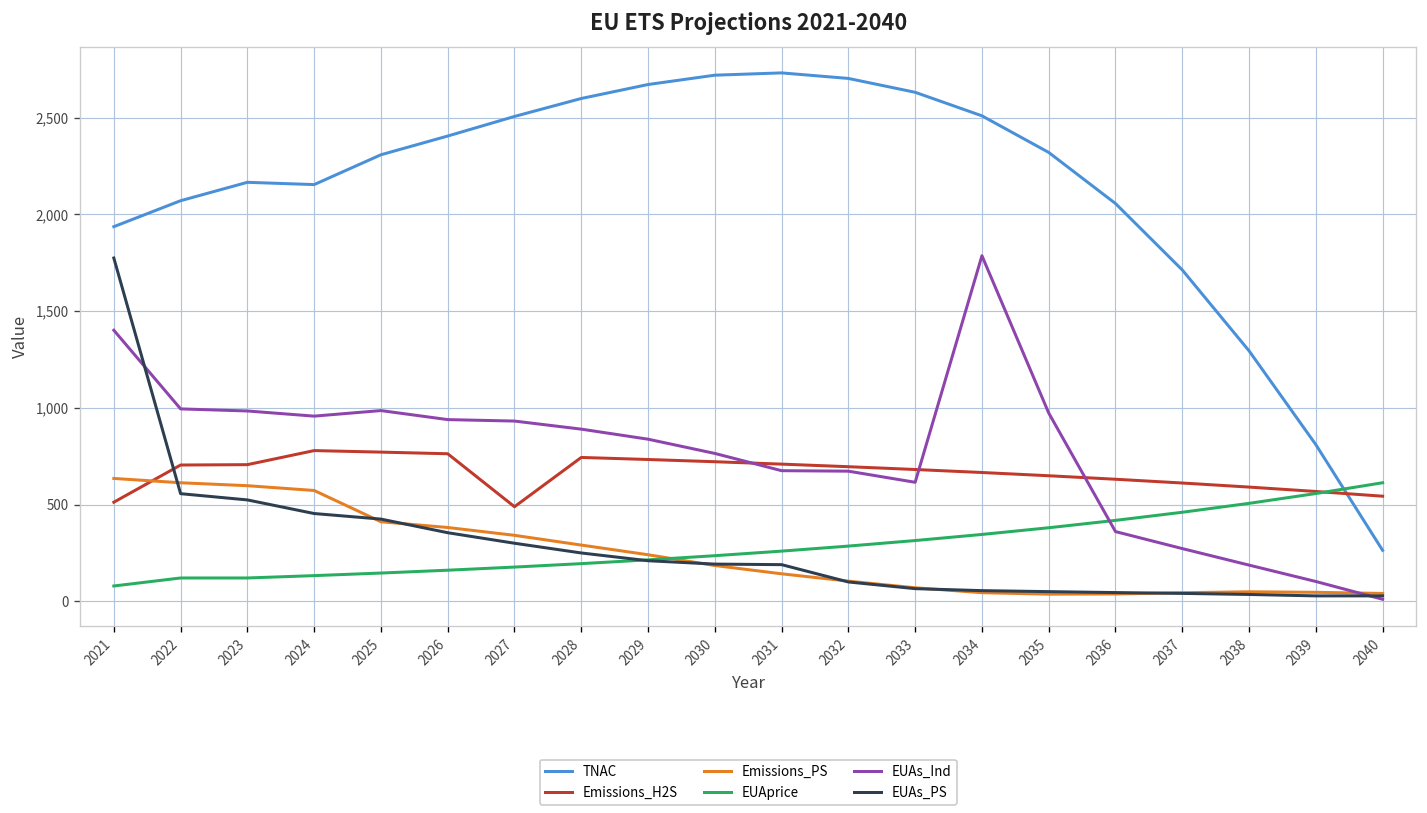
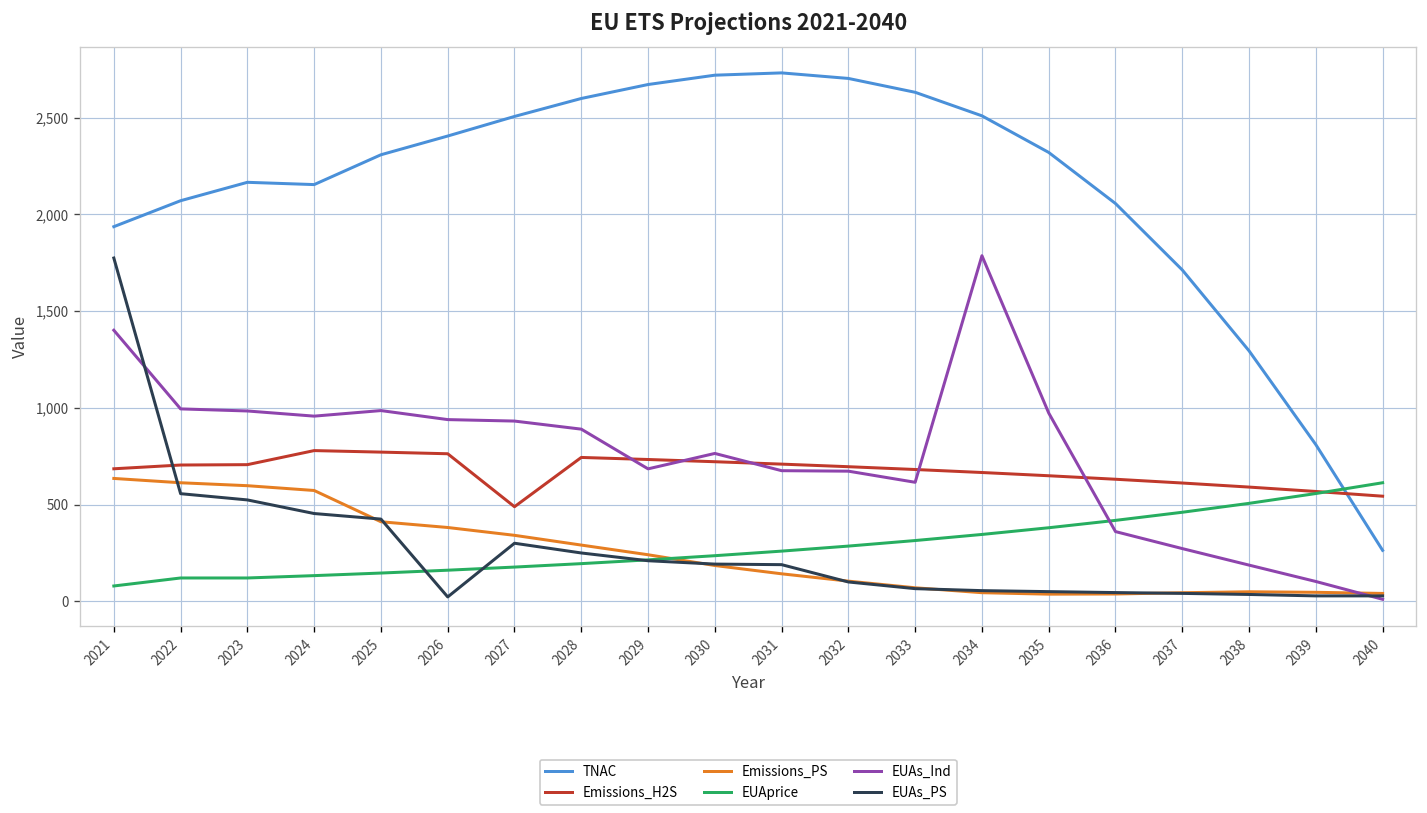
  {
    "TNAC": {
      "2021": "1,940",
      "2022": "2,070",
      "2023": "2,170",
      "2024": "2,150",
      "2025": "2,310",
      "2026": "2,410",
      "2027": "2,510",
      "2028": "2,600",
      "2029": "2,670",
      "2030": "2,720",
      "2031": "2,730",
      "2032": "2,700",
      "2033": "2,630",
      "2034": "2,510",
      "2035": "2,320",
      "2036": "2,060",
      "2037": "1,710",
      "2038": "1,300",
      "2039": "810",
      "2040": "260"
    },
    "Emissions_H2S": {
-     "2021": "510",
+     "2021": "690",
      "2022": "710",
      "2023": "710",
      "2024": "780",
      "2025": "770",
      "2026": "760",
      "2027": "490",
      "2028": "740",
      "2029": "730",
      "2030": "720",
      "2031": "710",
      "2032": "700",
      "2033": "680",
      "2034": "670",
      "2035": "650",
      "2036": "630",
      "2037": "610",
      "2038": "590",
      "2040": "540"
    },
    "Emissions_PS": {
      "2021": "640",
      "2022": "610",
      "2023": "600",
      "2024": "570",
      "2026": "380",
      "2027": "340",
      "2028": "290",
      "2029": "240",
      "2031": "140",
      "2039": "50"
    },
    "EUAprice": {
      "2021": "80",
      "2022": "120",
      "2023": "120",
      "2024": "130",
      "2025": "150",
      "2026": "160",
      "2027": "180",
      "2028": "200",
      "2030": "240",
      "2031": "260",
      "2032": "290",
      "2033": "310",
      "2034": "350",
      "2035": "380",
      "2036": "420",
      "2037": "460",
      "2038": "510",
      "2040": "610"
    },
    "EUAs_Ind": {
      "2021": "1,400",
      "2022": "1,000",
      "2023": "980",
      "2024": "960",
      "2025": "990",
      "2026": "940",
      "2027": "930",
      "2028": "890",
-     "2029": "840",
+     "2029": "690",
      "2030": "760",
      "2031": "680",
      "2032": "670",
      "2033": "620",
      "2034": "1,790",
      "2035": "970",
      "2036": "360",
      "2037": "270",
      "2038": "190",
      "2039": "100",
      "2040": "10"
    },
    "EUAs_PS": {
      "2021": "1,770",
      "2022": "560",
      "2023": "520",
      "2024": "450",
-     "2026": "360",
+     "2026": "20",
      "2027": "300",
      "2028": "250",
      "2031": "190",
      "2039": "30"
    }
  }
